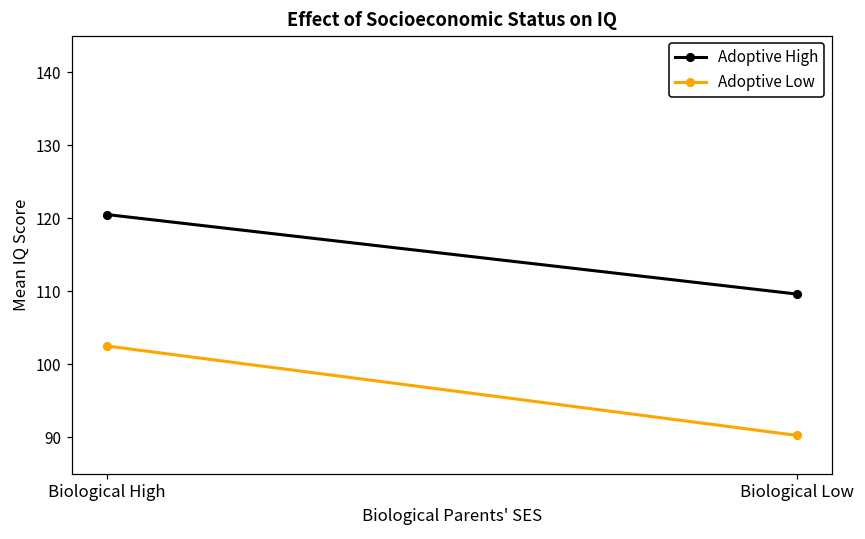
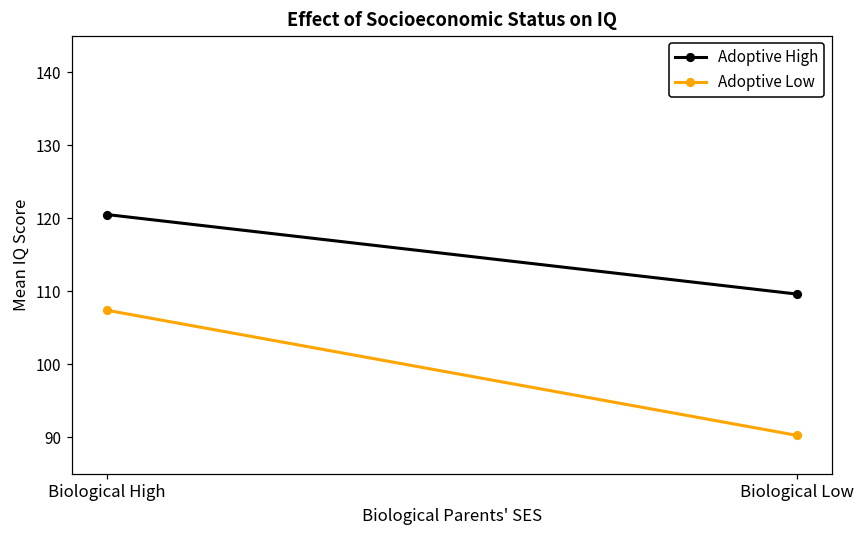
  {
    "Adoptive High": {
      "Biological High": 121,
      "Biological Low": 110
    },
    "Adoptive Low": {
-     "Biological High": 103,
+     "Biological High": 107,
      "Biological Low": 90
    }
  }
